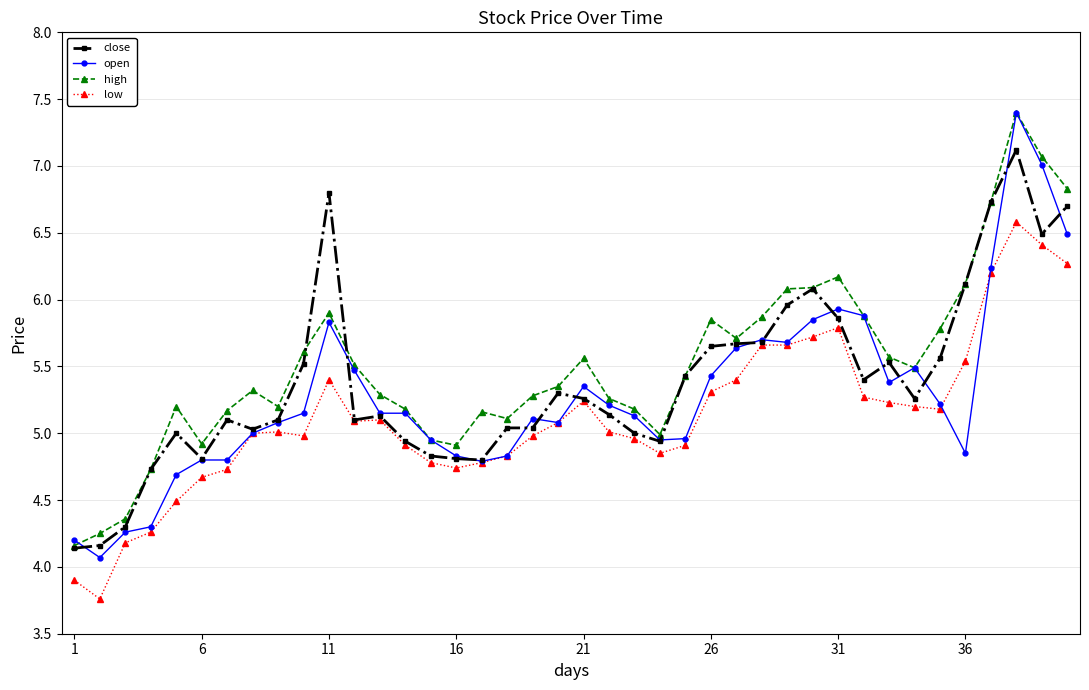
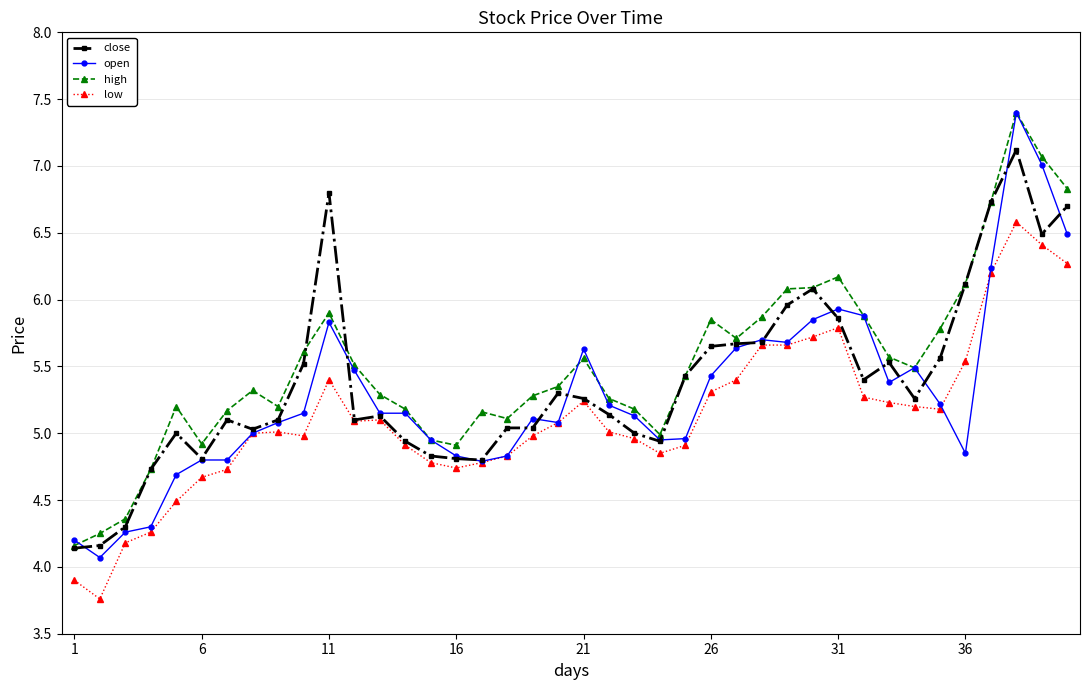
  {
    "close": {
      "1": 4.14,
      "11": 6.80,
      "16": 4.81,
      "21": 5.26,
      "26": 5.65,
      "31": 5.86
    },
    "open": {
      "1": 4.20,
      "11": 5.83,
      "16": 4.83,
-     "21": 5.35,
+     "21": 5.63,
      "26": 5.43,
      "31": 5.93,
      "36": 4.85
    },
    "high": {
      "1": 4.16,
      "6": 4.92,
      "11": 5.90,
      "16": 4.91,
      "21": 5.56,
      "26": 5.85,
      "31": 6.17
    },
    "low": {
      "1": 3.90,
      "6": 4.67,
      "11": 5.40,
      "16": 4.74,
      "21": 5.24,
      "26": 5.31,
      "31": 5.79,
      "36": 5.54
    }
  }
